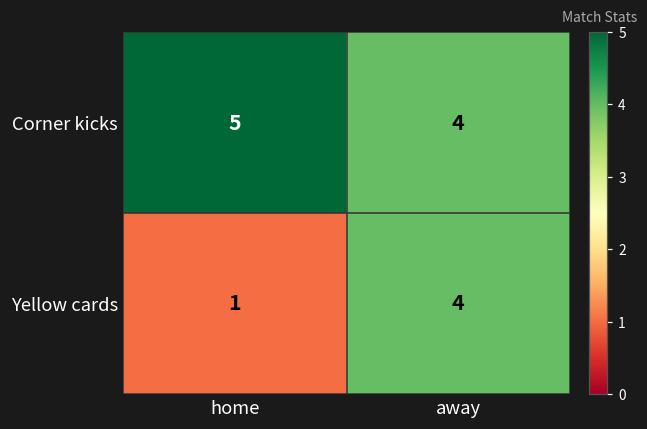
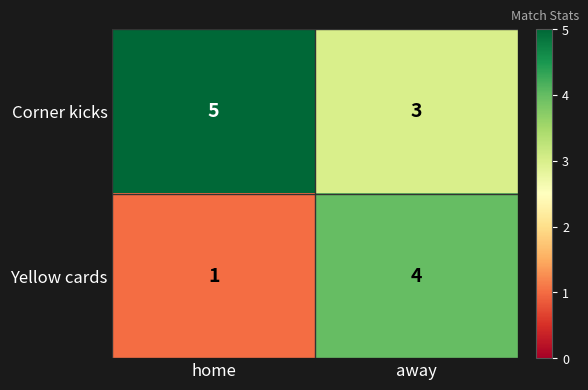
  {
    "Corner kicks": {
      "home": 5,
-     "away": 4
+     "away": 3
    },
    "Yellow cards": {
      "home": 1,
      "away": 4
    }
  }
